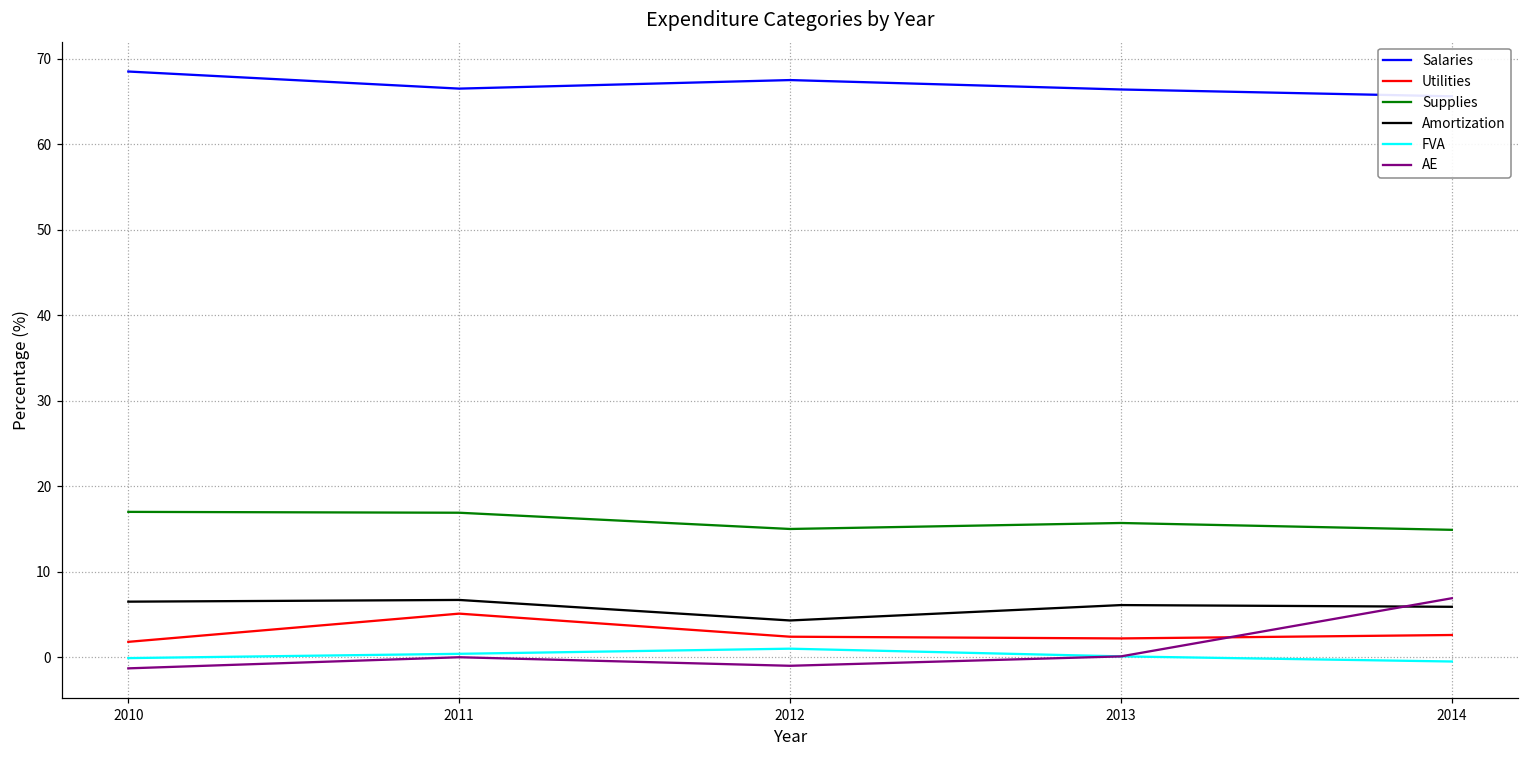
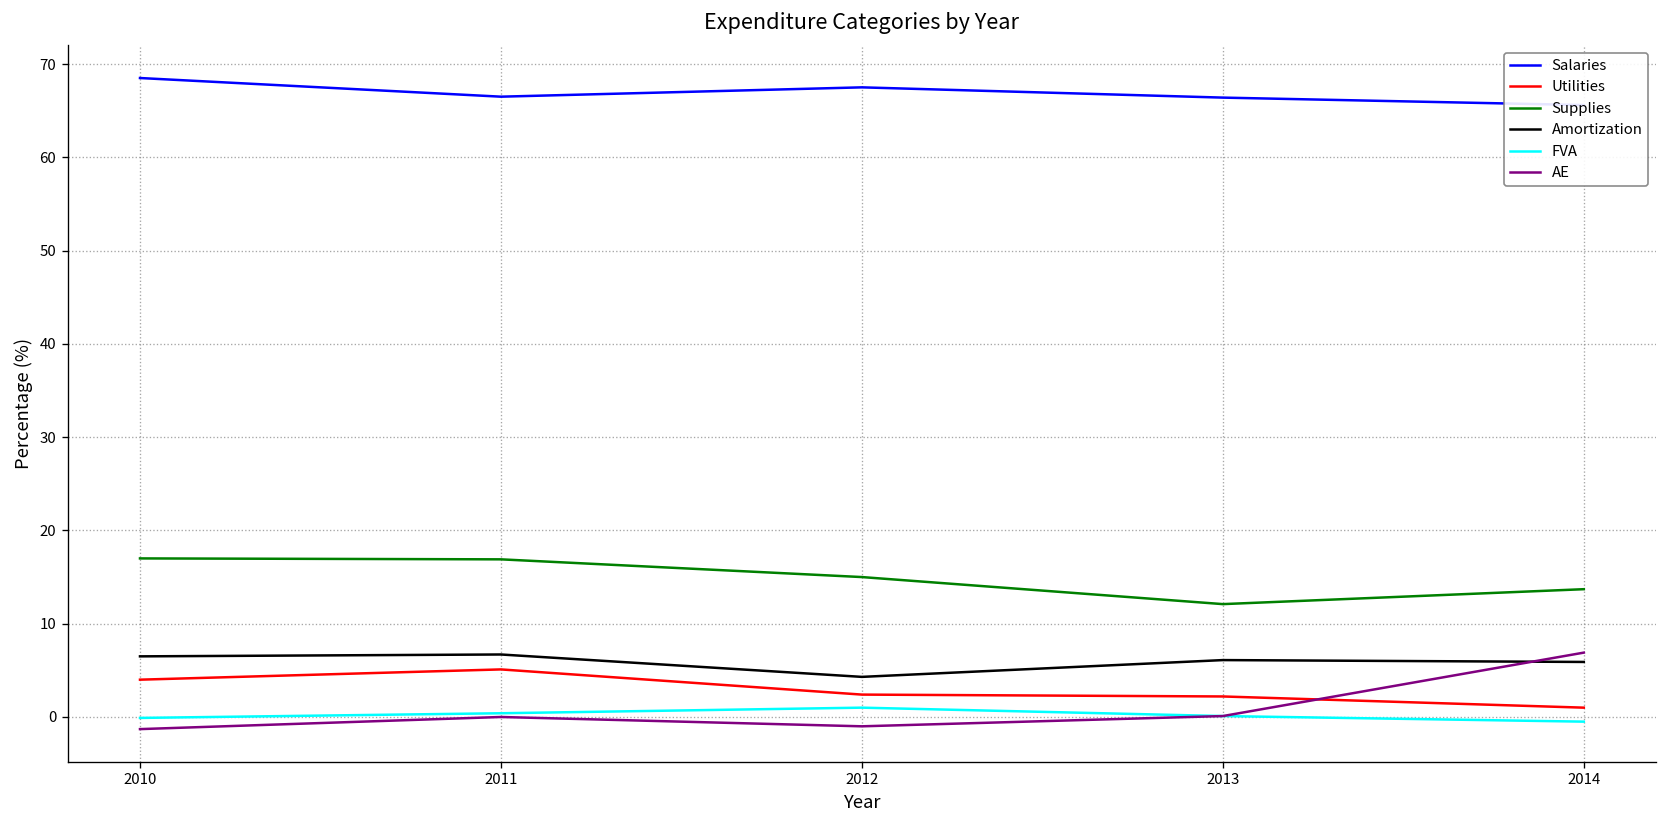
  {
    "Salaries": {
      "2010": 69,
      "2011": 67,
      "2012": 68,
      "2013": 66
    },
    "Utilities": {
-     "2010": 2,
+     "2010": 4,
      "2011": 5,
      "2012": 2,
      "2013": 2,
-     "2014": 3
+     "2014": 1
    },
    "Supplies": {
      "2010": 17,
      "2011": 17,
      "2012": 15,
-     "2013": 16,
-     "2014": 15
+     "2013": 12,
+     "2014": 14
    },
    "Amortization": {
      "2010": 7,
      "2011": 7,
      "2012": 4,
      "2013": 6,
      "2014": 6
    },
    "FVA": {
      "2010": 0,
      "2011": 0,
      "2012": 1,
      "2014": -1
    },
    "AE": {
      "2010": -1,
      "2011": 0,
      "2012": -1,
      "2014": 7
    }
  }
